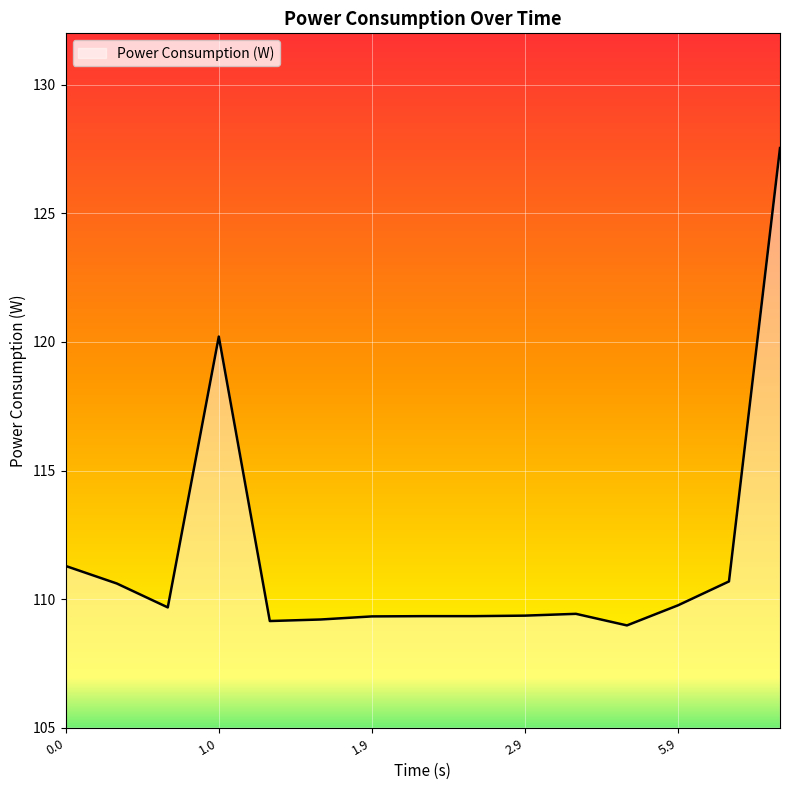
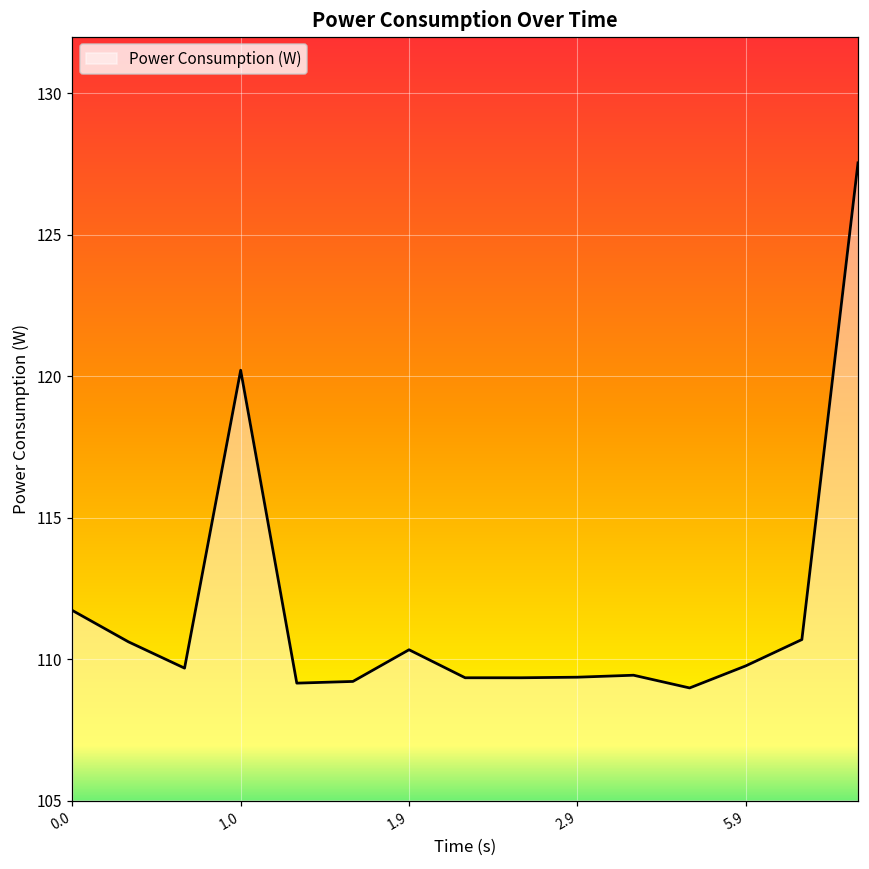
  {
-   "0.0": 111.3,
+   "0.0": 111.7,
    "1.0": 120.2,
-   "1.9": 109.3,
+   "1.9": 110.3,
    "2.9": 109.4,
    "5.9": 109.8
  }
